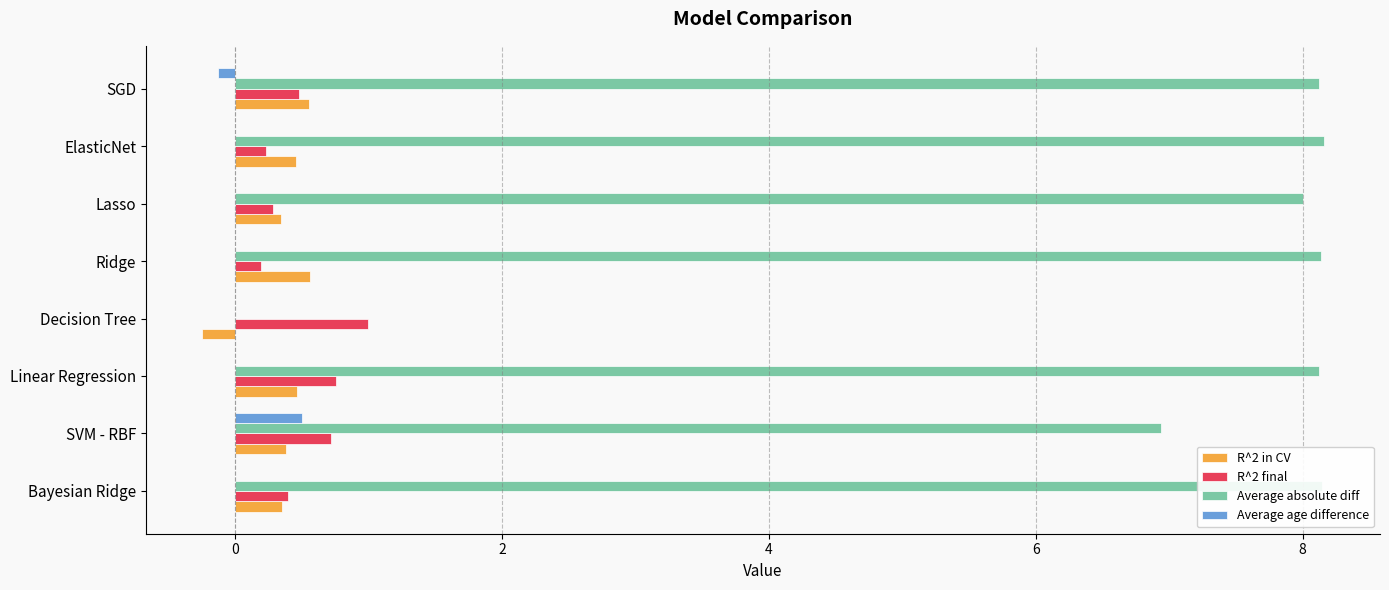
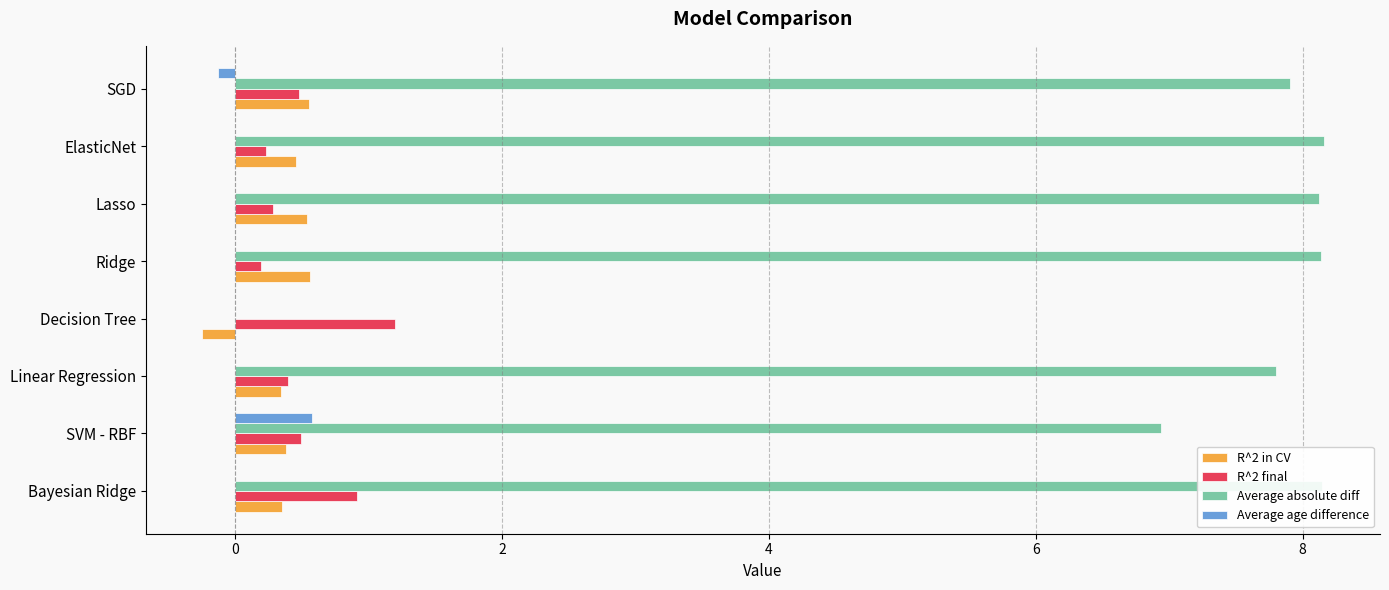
  {
    "R^2 in CV": {
      "SGD": 0.55,
      "ElasticNet": 0.46,
-     "Lasso": 0.35,
+     "Lasso": 0.54,
      "Ridge": 0.56,
      "Decision Tree": -0.25,
-     "Linear Regression": 0.47,
+     "Linear Regression": 0.35,
      "SVM - RBF": 0.38,
      "Bayesian Ridge": 0.35
    },
    "R^2 final": {
      "SGD": 0.48,
      "ElasticNet": 0.23,
      "Lasso": 0.29,
      "Ridge": 0.20,
-     "Decision Tree": 1.0,
-     "Linear Regression": 0.76,
-     "SVM - RBF": 0.72,
-     "Bayesian Ridge": 0.40
+     "Decision Tree": 1.2,
+     "Linear Regression": 0.40,
+     "SVM - RBF": 0.50,
+     "Bayesian Ridge": 0.91
    },
    "Average absolute diff": {
-     "SGD": 8.12,
+     "SGD": 7.91,
      "ElasticNet": 8.16,
-     "Lasso": 8.00,
+     "Lasso": 8.13,
      "Ridge": 8.13,
      "Decision Tree": 0.00,
-     "Linear Regression": 8.12,
+     "Linear Regression": 7.80,
      "SVM - RBF": 6.94
    },
    "Average age difference": {
      "SGD": -0.13,
      "ElasticNet": 0.00,
      "Lasso": 0.00,
      "Ridge": 0.00,
      "Decision Tree": 0.00,
      "Linear Regression": 0.00,
-     "SVM - RBF": 0.50,
+     "SVM - RBF": 0.58,
      "Bayesian Ridge": 0.00
    }
  }
